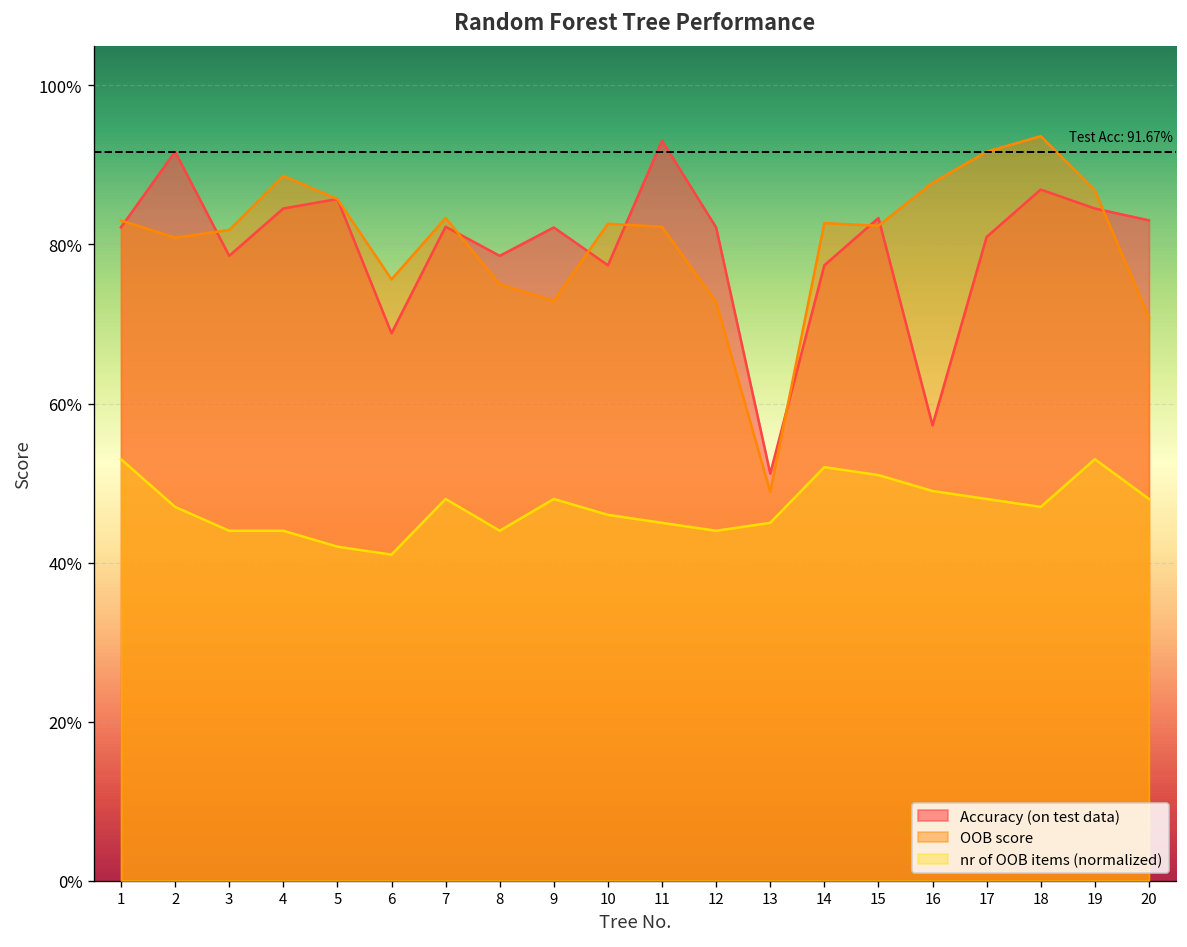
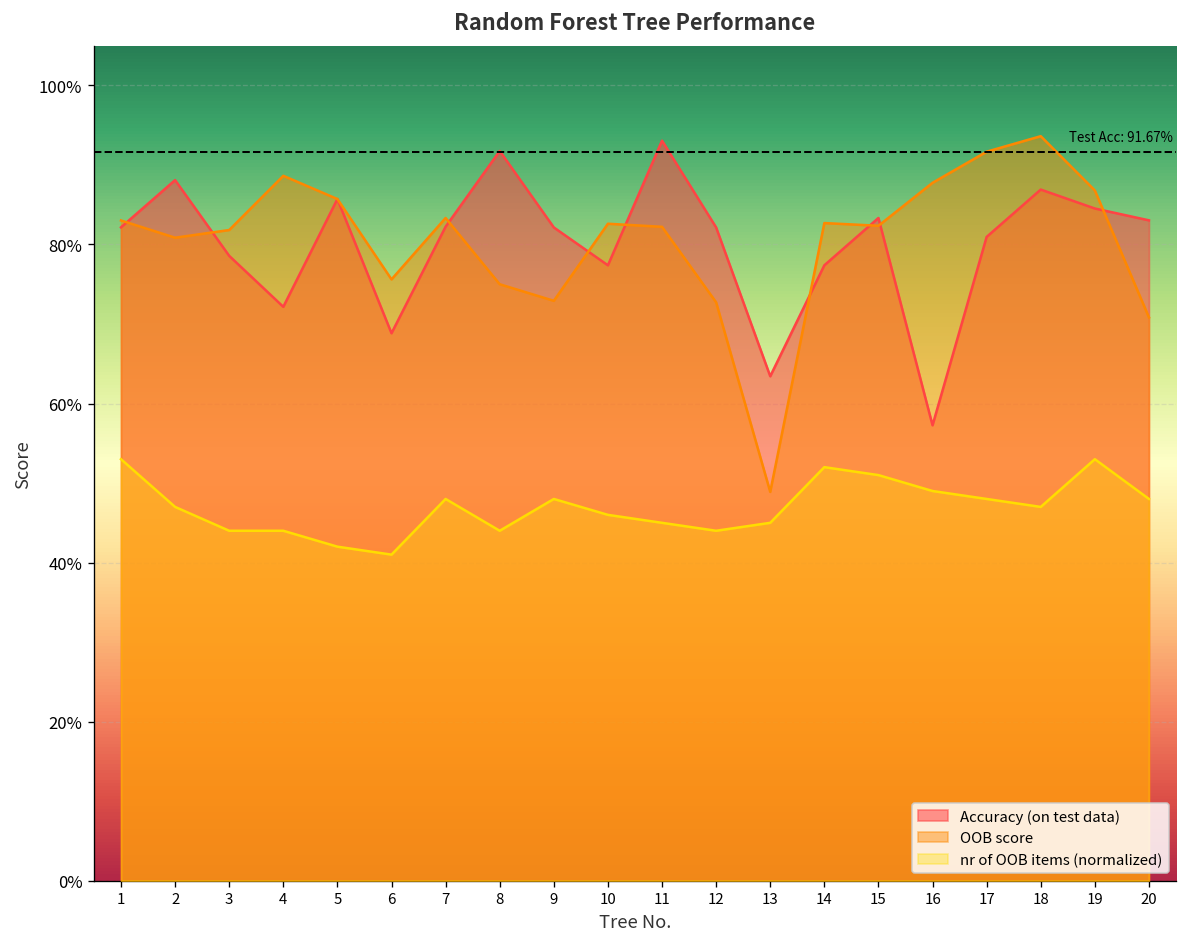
  {
    "Accuracy (on test data)": {
      "1": "82%",
-     "2": "92%",
+     "2": "88%",
      "3": "79%",
-     "4": "85%",
+     "4": "72%",
      "6": "69%",
      "7": "82%",
-     "8": "79%",
+     "8": "92%",
      "9": "82%",
      "10": "77%",
      "11": "93%",
      "12": "82%",
-     "13": "51%",
+     "13": "63%",
      "14": "77%",
      "15": "83%",
      "16": "57%",
      "17": "81%",
      "18": "87%",
      "19": "85%",
      "20": "83%"
    }
  }
